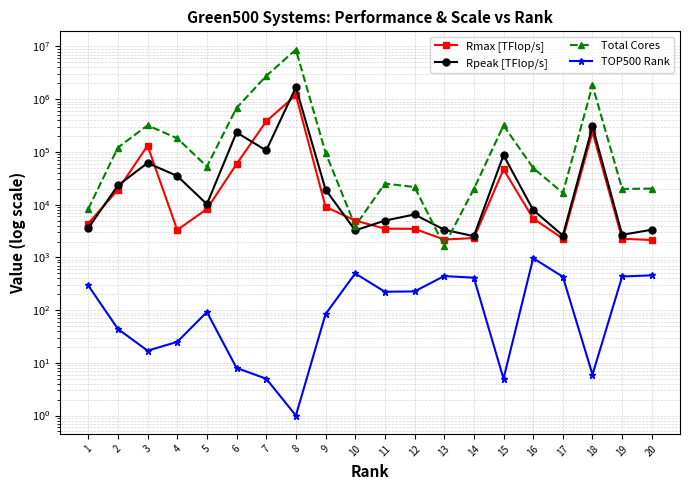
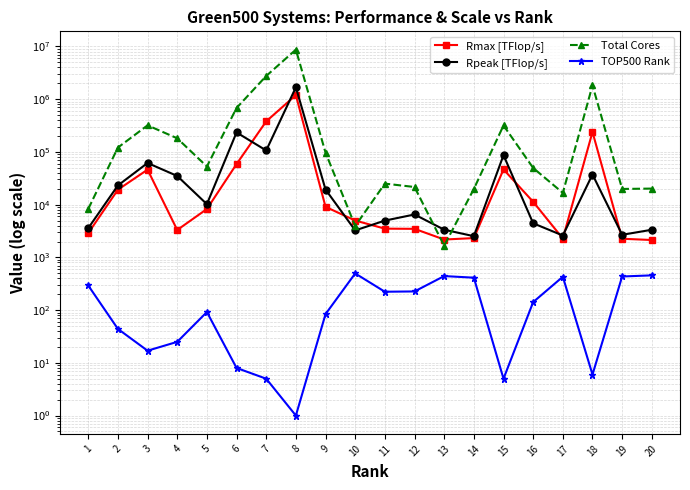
  {
    "Rmax [TFlop/s]": {
-     "1": 4000,
+     "1": 3000,
      "2": 19000,
-     "3": 130000,
+     "3": 50000,
      "4": 3000,
      "5": 8000,
      "6": 60000,
      "7": 400000,
      "8": 1200000,
      "9": 9000,
      "10": 5000,
      "11": 4000,
      "12": 3000,
      "13": 2200,
      "15": 50000,
-     "16": 5000,
+     "16": 11000,
      "17": 2300,
      "18": 200000,
      "19": 2300,
      "20": 2100
    },
    "Rpeak [TFlop/s]": {
      "1": 4000,
      "2": 20000,
      "3": 60000,
      "4": 30000,
      "5": 10000,
      "6": 200000,
      "7": 110000,
      "8": 1700000,
      "9": 19000,
      "10": 3000,
      "11": 5000,
      "12": 7000,
      "13": 3000,
      "15": 90000,
-     "16": 8000,
+     "16": 4000,
      "17": 3000,
-     "18": 300000,
+     "18": 40000,
      "19": 3000,
      "20": 3000
    },
    "Total Cores": {
      "1": 8000,
      "2": 120000,
      "3": 300000,
      "4": 180000,
      "5": 50000,
      "6": 700000,
      "7": 3000000,
      "8": 9000000,
      "9": 100000,
      "10": 4000,
      "11": 30000,
      "12": 22000,
      "13": 1700,
      "14": 20000,
      "15": 300000,
      "16": 50000,
      "17": 17000,
      "18": 1800000,
      "19": 20000,
      "20": 20000
    },
    "TOP500 Rank": {
      "1": 300,
      "2": 40,
      "3": 17,
      "4": 30,
      "5": 90,
      "6": 8,
      "7": 5,
      "8": 1,
      "9": 80,
      "10": 500,
      "11": 220,
      "12": 230,
      "13": 400,
      "14": 400,
      "15": 5,
-     "16": 1000,
+     "16": 140,
      "17": 400,
      "18": 6,
      "19": 400,
      "20": 500
    }
  }
